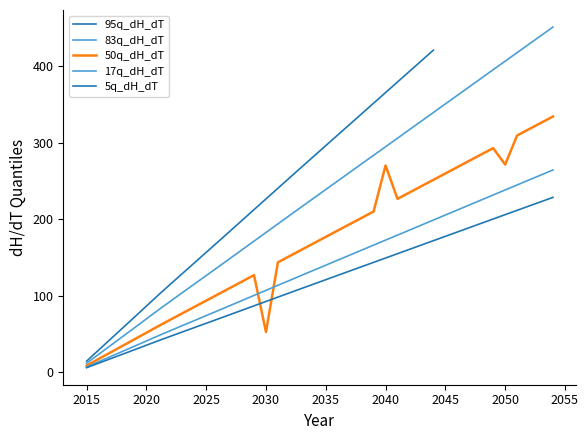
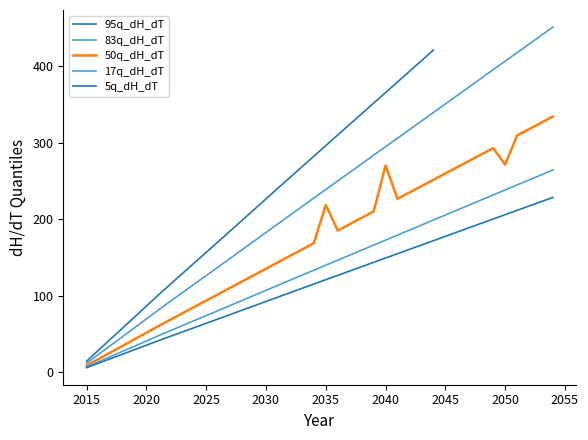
  {
    "50q_dH_dT": {
      "2020": 50,
      "2025": 90,
-     "2030": 50,
-     "2035": 180,
+     "2030": 140,
+     "2035": 220,
      "2040": 270,
      "2045": 260,
      "2050": 270
    }
  }
